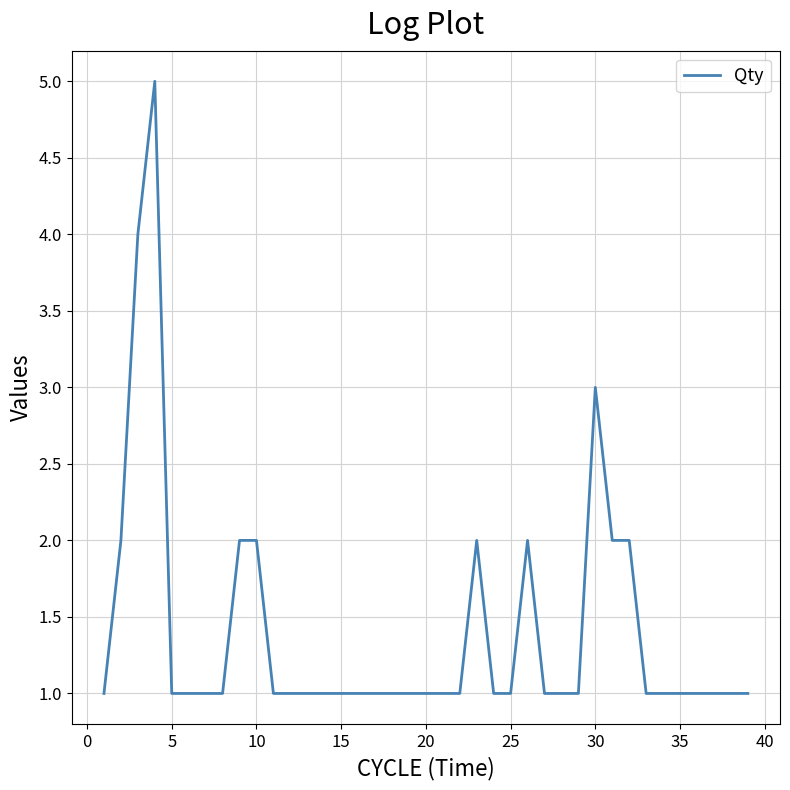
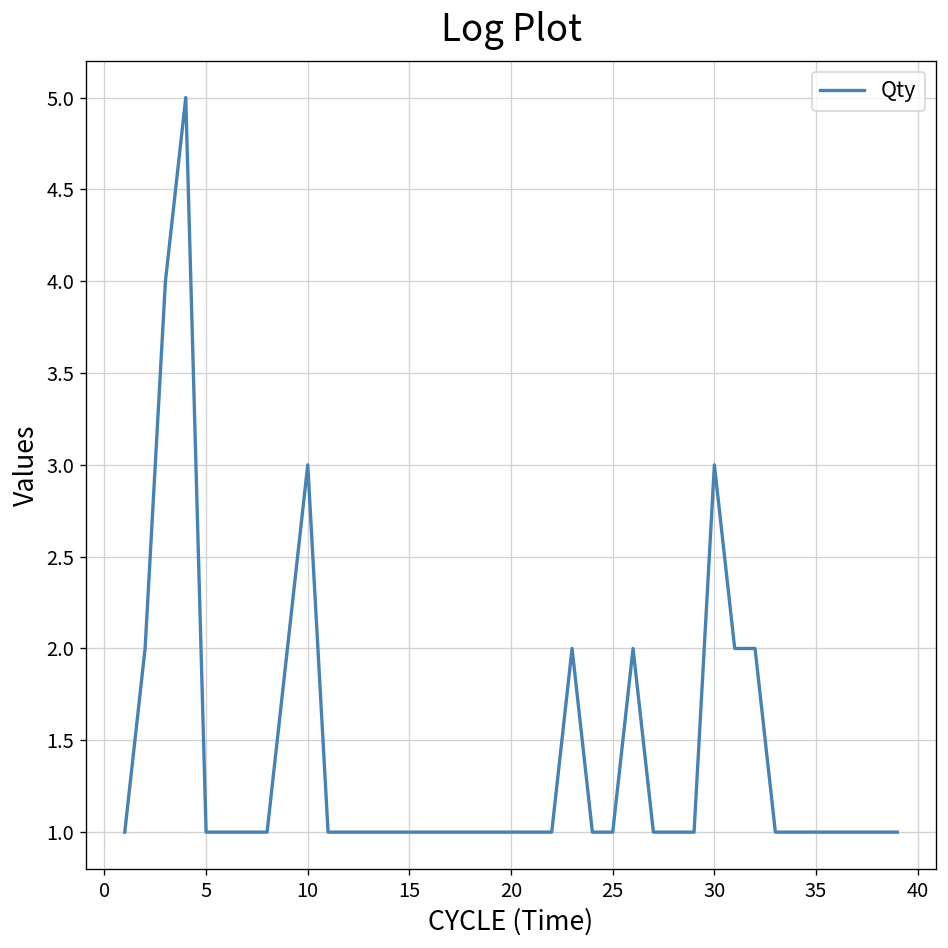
  {
    "5": 1,
-   "10": 2,
+   "10": 3,
    "15": 1,
    "20": 1,
    "25": 1,
    "30": 3,
    "35": 1
  }
